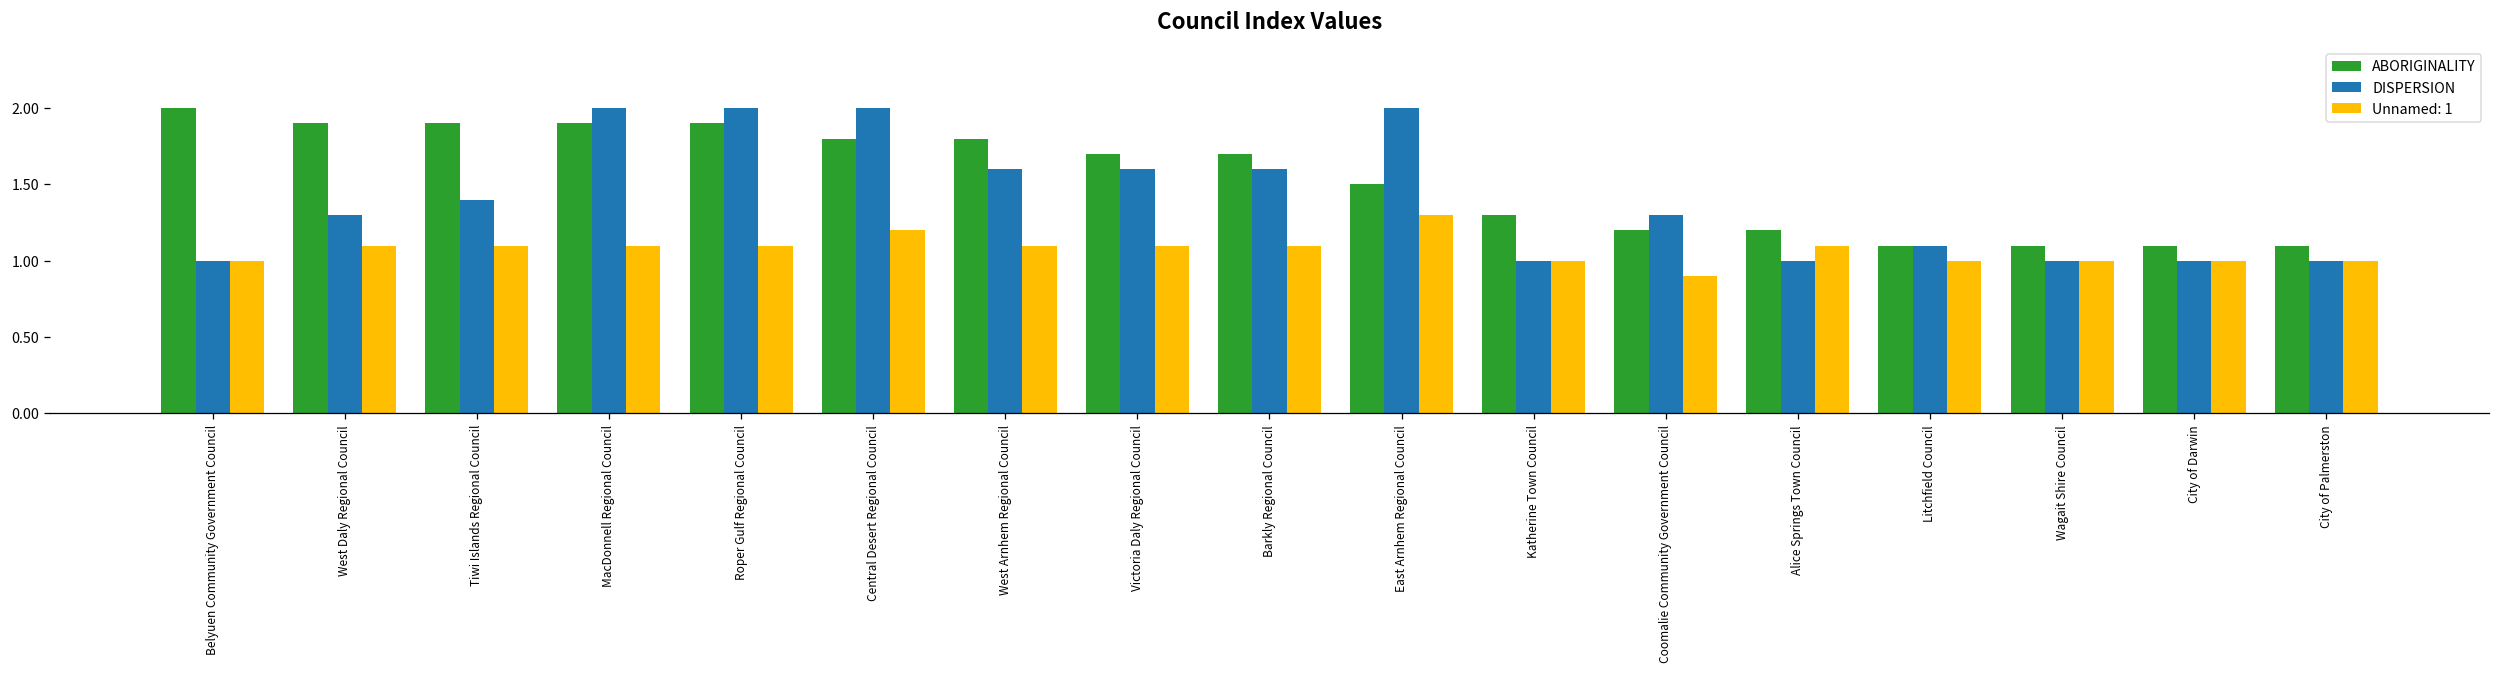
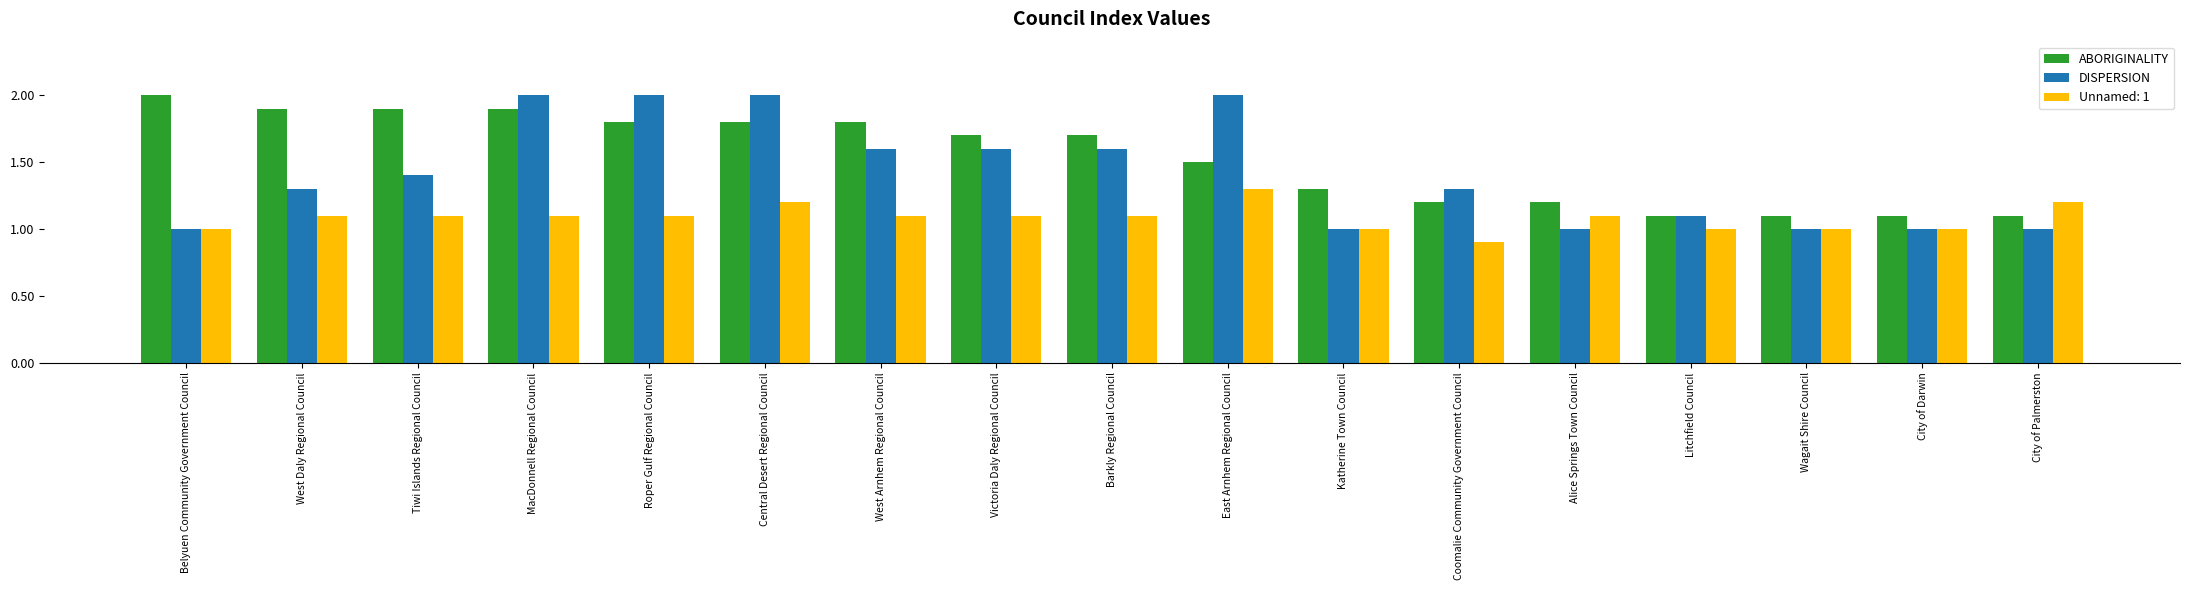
  {
    "ABORIGINALITY": {
      "Belyuen Community Government Council": 2.0,
      "West Daly Regional Council": 1.9,
      "Tiwi Islands Regional Council": 1.9,
      "MacDonnell Regional Council": 1.9,
-     "Roper Gulf Regional Council": 1.9,
+     "Roper Gulf Regional Council": 1.8,
      "Central Desert Regional Council": 1.8,
      "West Arnhem Regional Council": 1.8,
      "Victoria Daly Regional Council": 1.7,
      "Barkly Regional Council": 1.7,
      "East Arnhem Regional Council": 1.5,
      "Katherine Town Council": 1.3,
      "Coomalie Community Government Council": 1.2,
      "Alice Springs Town Council": 1.2,
      "Litchfield Council": 1.1,
      "Wagait Shire Council": 1.1,
      "City of Darwin": 1.1,
      "City of Palmerston": 1.1
    },
    "DISPERSION": {
      "Belyuen Community Government Council": 1.0,
      "West Daly Regional Council": 1.3,
      "Tiwi Islands Regional Council": 1.4,
      "MacDonnell Regional Council": 2.0,
      "Roper Gulf Regional Council": 2.0,
      "Central Desert Regional Council": 2.0,
      "West Arnhem Regional Council": 1.6,
      "Victoria Daly Regional Council": 1.6,
      "Barkly Regional Council": 1.6,
      "East Arnhem Regional Council": 2.0,
      "Katherine Town Council": 1.0,
      "Coomalie Community Government Council": 1.3,
      "Alice Springs Town Council": 1.0,
      "Litchfield Council": 1.1,
      "Wagait Shire Council": 1.0,
      "City of Darwin": 1.0,
      "City of Palmerston": 1.0
    },
    "Unnamed: 1": {
      "Belyuen Community Government Council": 1.0,
      "West Daly Regional Council": 1.1,
      "Tiwi Islands Regional Council": 1.1,
      "MacDonnell Regional Council": 1.1,
      "Roper Gulf Regional Council": 1.1,
      "Central Desert Regional Council": 1.2,
      "West Arnhem Regional Council": 1.1,
      "Victoria Daly Regional Council": 1.1,
      "Barkly Regional Council": 1.1,
      "East Arnhem Regional Council": 1.3,
      "Katherine Town Council": 1.0,
      "Coomalie Community Government Council": 0.9,
      "Alice Springs Town Council": 1.1,
      "Litchfield Council": 1.0,
      "Wagait Shire Council": 1.0,
      "City of Darwin": 1.0,
-     "City of Palmerston": 1.0
+     "City of Palmerston": 1.2
    }
  }
